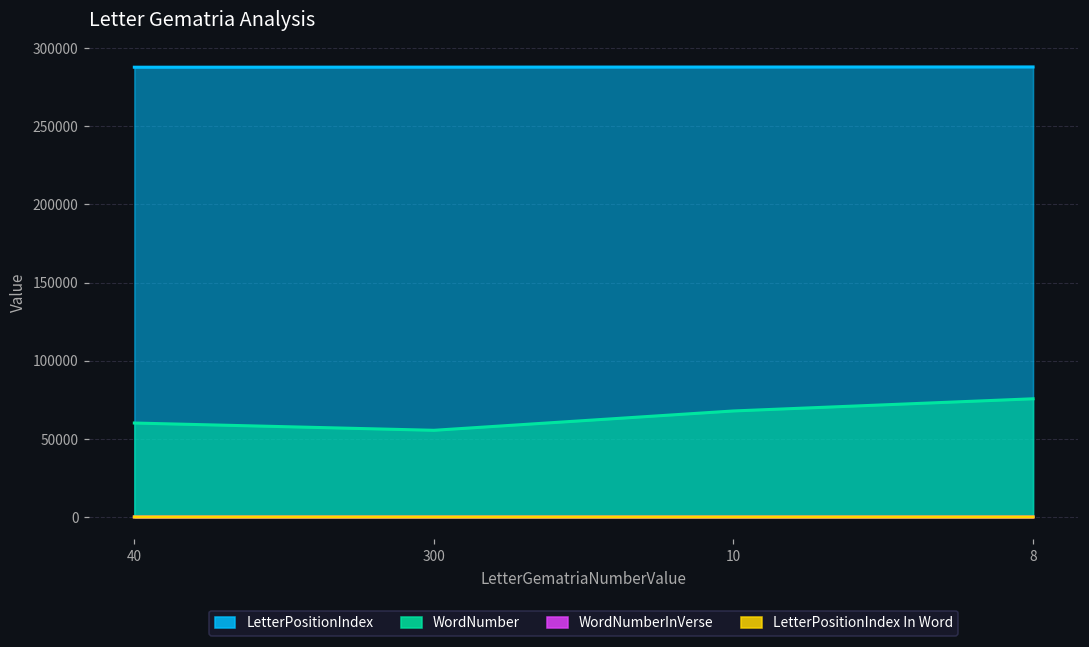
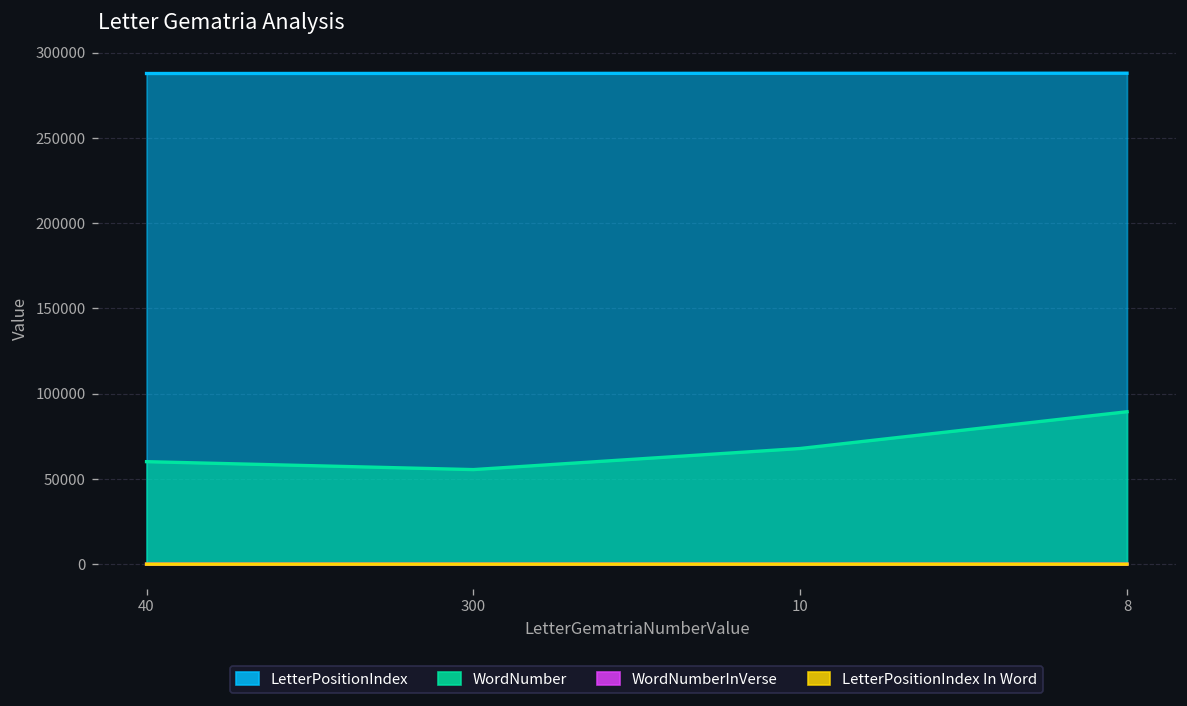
  {
    "LetterPositionIndex": {
      "40": 288000,
      "300": 288000,
      "10": 288000,
      "8": 288000
    },
    "WordNumber": {
      "40": 60000,
      "300": 55000,
      "10": 68000,
-     "8": 76000
+     "8": 89000
    },
    "LetterPositionIndex In Word": {
      "40": 0,
      "300": 0,
      "10": 0,
      "8": 0
    }
  }
